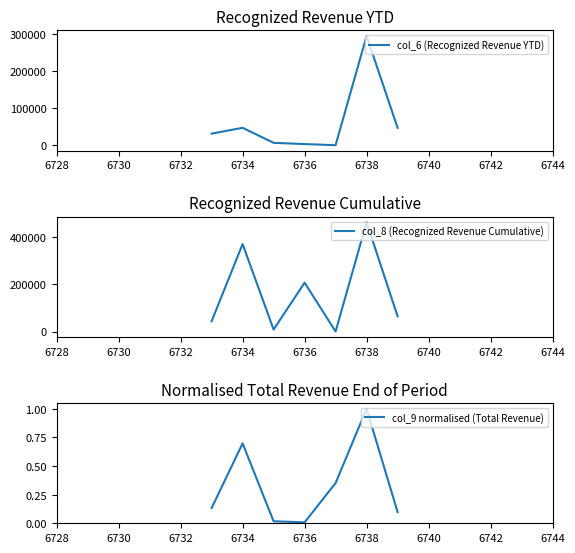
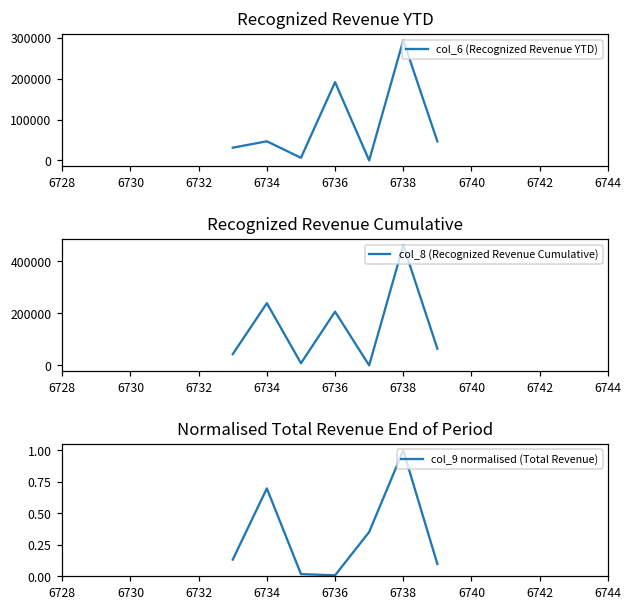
  {
    "Recognized Revenue YTD": {
      "6734": 50000,
-     "6736": 0
+     "6736": 190000
    },
    "Recognized Revenue Cumulative": {
-     "6734": 370000,
+     "6734": 240000,
      "6736": 210000
    },
    "Normalised Total Revenue End of Period": {
      "6734": 0.70,
      "6736": 0.01
    }
  }
